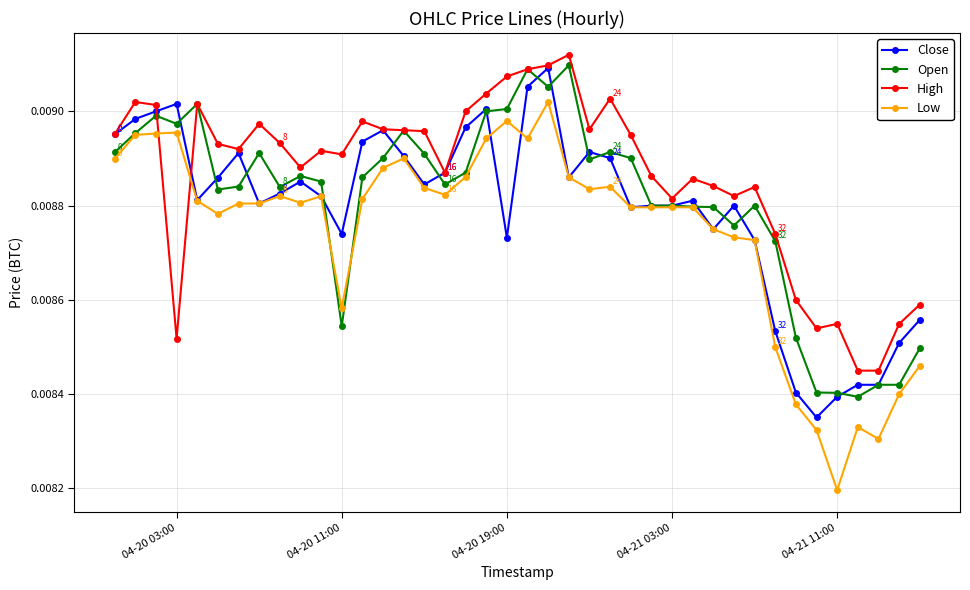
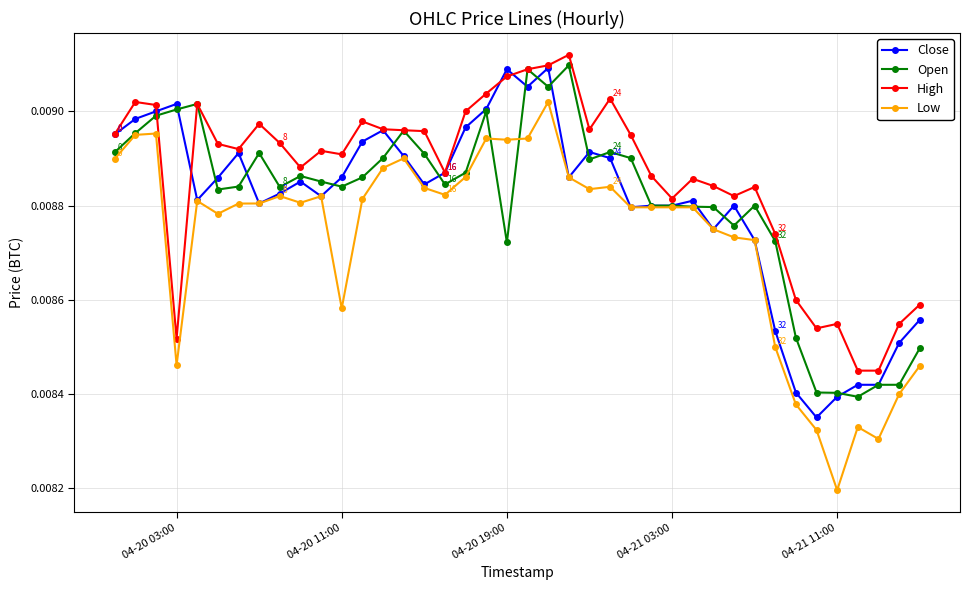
  {
    "Close": {
      "04-20 03:00": 0.00902,
-     "04-20 11:00": 0.00874,
-     "04-20 19:00": 0.00873,
+     "04-20 11:00": 0.00886,
+     "04-20 19:00": 0.00909,
      "04-21 11:00": 0.00839
    },
    "Open": {
-     "04-20 03:00": 0.00897,
-     "04-20 11:00": 0.00854,
-     "04-20 19:00": 0.00901,
+     "04-20 03:00": 0.00900,
+     "04-20 11:00": 0.00884,
+     "04-20 19:00": 0.00872,
      "04-21 11:00": 0.00840
    },
    "High": {
      "04-20 03:00": 0.00852,
      "04-20 11:00": 0.00891,
      "04-20 19:00": 0.00907,
      "04-21 03:00": 0.00882,
      "04-21 11:00": 0.00855
    },
    "Low": {
-     "04-20 03:00": 0.00896,
+     "04-20 03:00": 0.00846,
      "04-20 11:00": 0.00858,
-     "04-20 19:00": 0.00898,
+     "04-20 19:00": 0.00894,
      "04-21 11:00": 0.00820
    }
  }
